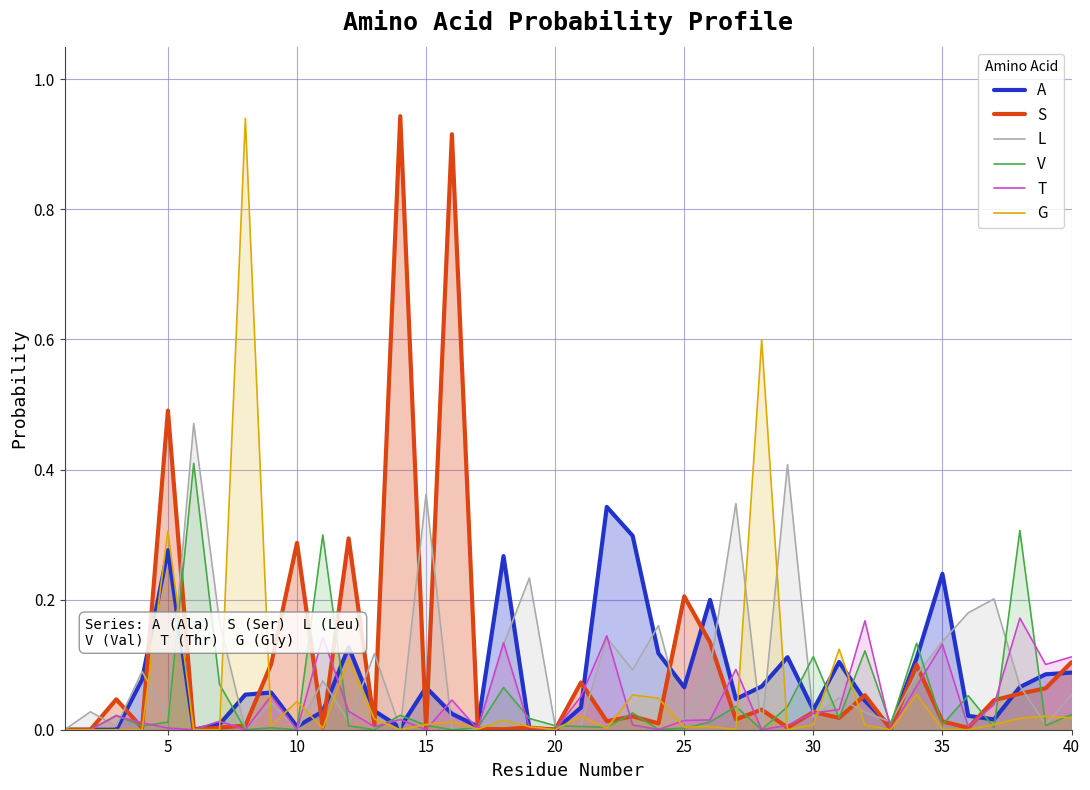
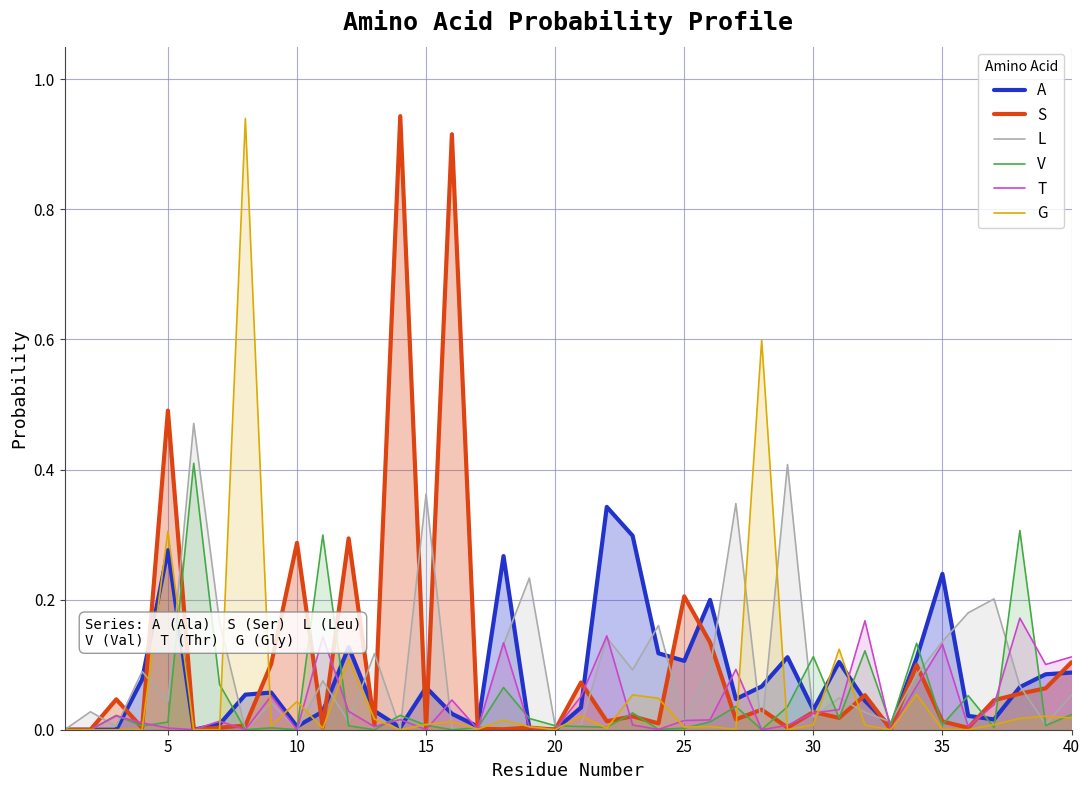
  {
    "A": {
      "5": 0.28,
      "10": 0.00,
      "15": 0.07,
-     "25": 0.07,
+     "25": 0.11,
      "35": 0.24,
      "40": 0.09
    },
    "S": {
      "5": 0.49,
      "10": 0.29,
      "25": 0.21,
      "35": 0.01,
      "40": 0.10
    },
    "L": {
-     "5": 0.02,
+     "5": 0.04,
      "15": 0.36,
      "30": 0.02,
      "35": 0.14,
      "40": 0.05
    },
    "V": {
      "5": 0.01,
      "30": 0.11,
      "35": 0.01,
      "40": 0.02
    },
    "T": {
      "5": 0.00,
      "35": 0.13,
      "40": 0.11
    },
    "G": {
      "5": 0.31,
      "10": 0.04,
      "30": 0.01,
      "35": 0.00,
      "40": 0.02
    }
  }
